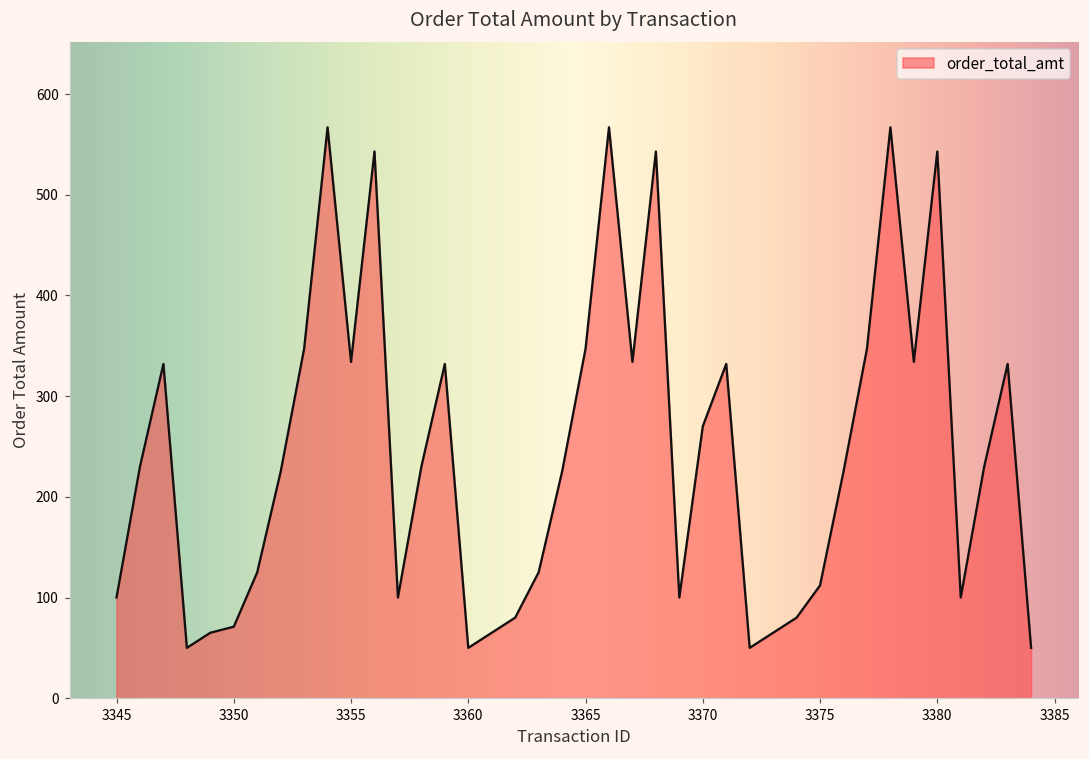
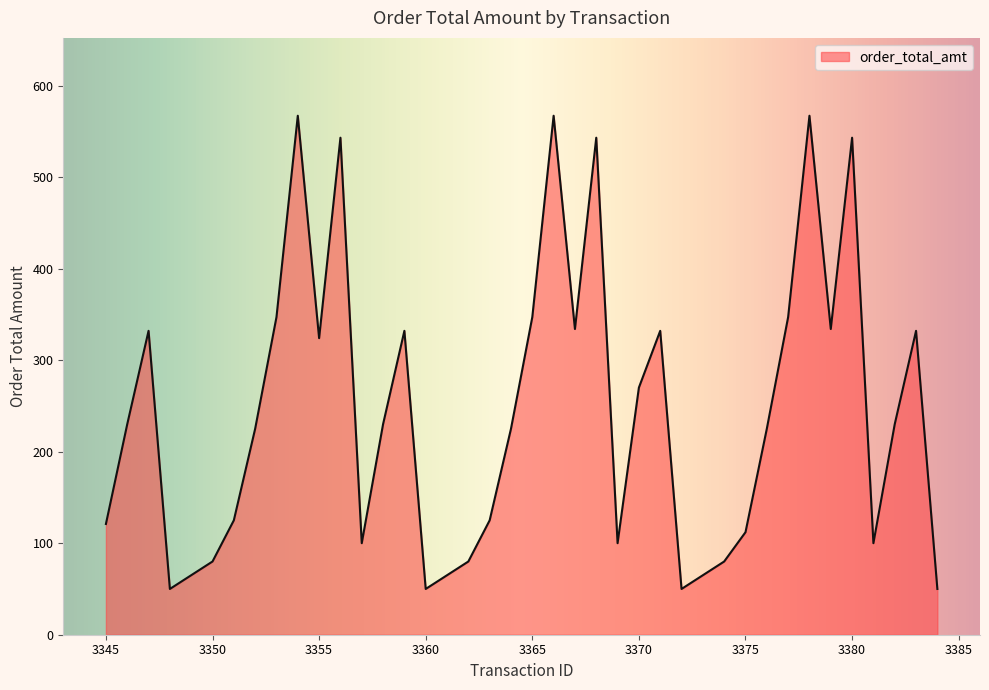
  {
-   "3345": 100,
-   "3350": 70,
-   "3355": 330,
+   "3345": 120,
+   "3350": 80,
+   "3355": 320,
    "3360": 50,
    "3365": 350,
    "3370": 270,
    "3375": 110,
    "3380": 540
  }
